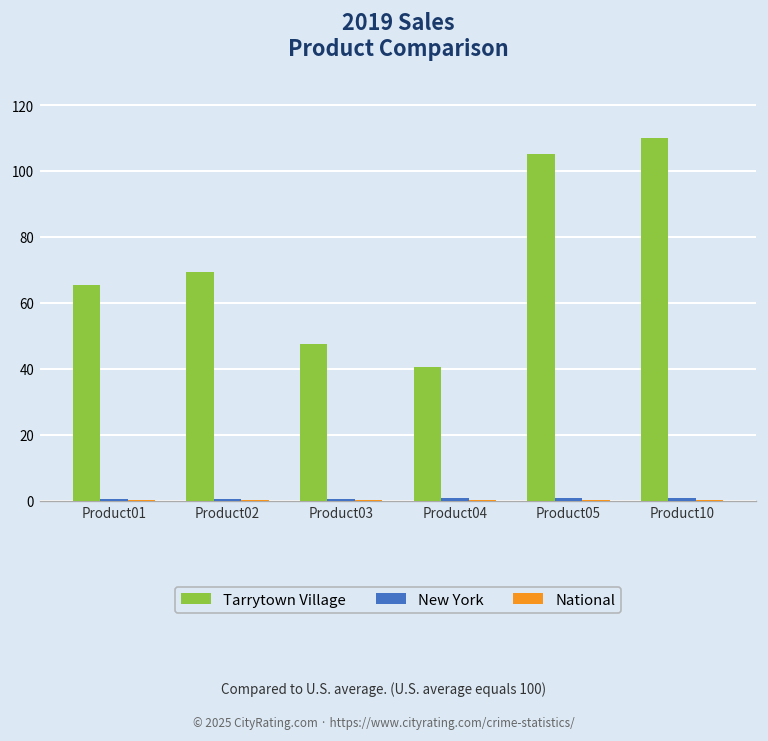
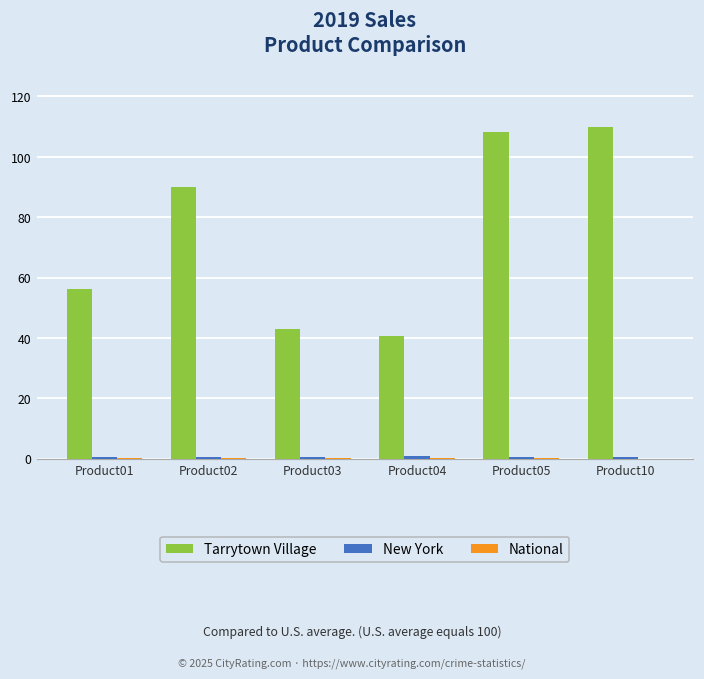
  {
    "Tarrytown Village": {
-     "Product01": 65,
-     "Product02": 69,
-     "Product03": 48,
+     "Product01": 56,
+     "Product02": 90,
+     "Product03": 43,
      "Product04": 41,
-     "Product05": 105,
+     "Product05": 108,
      "Product10": 110
    }
  }
